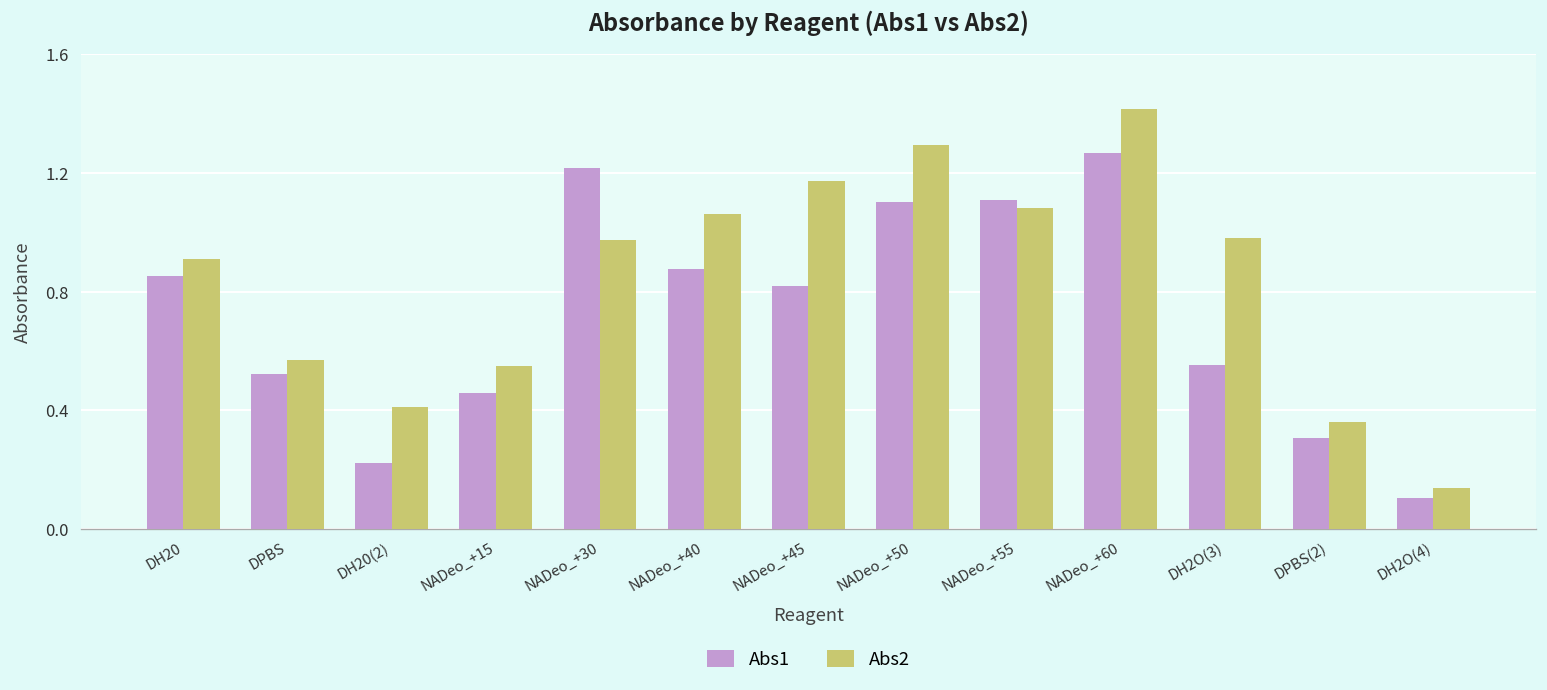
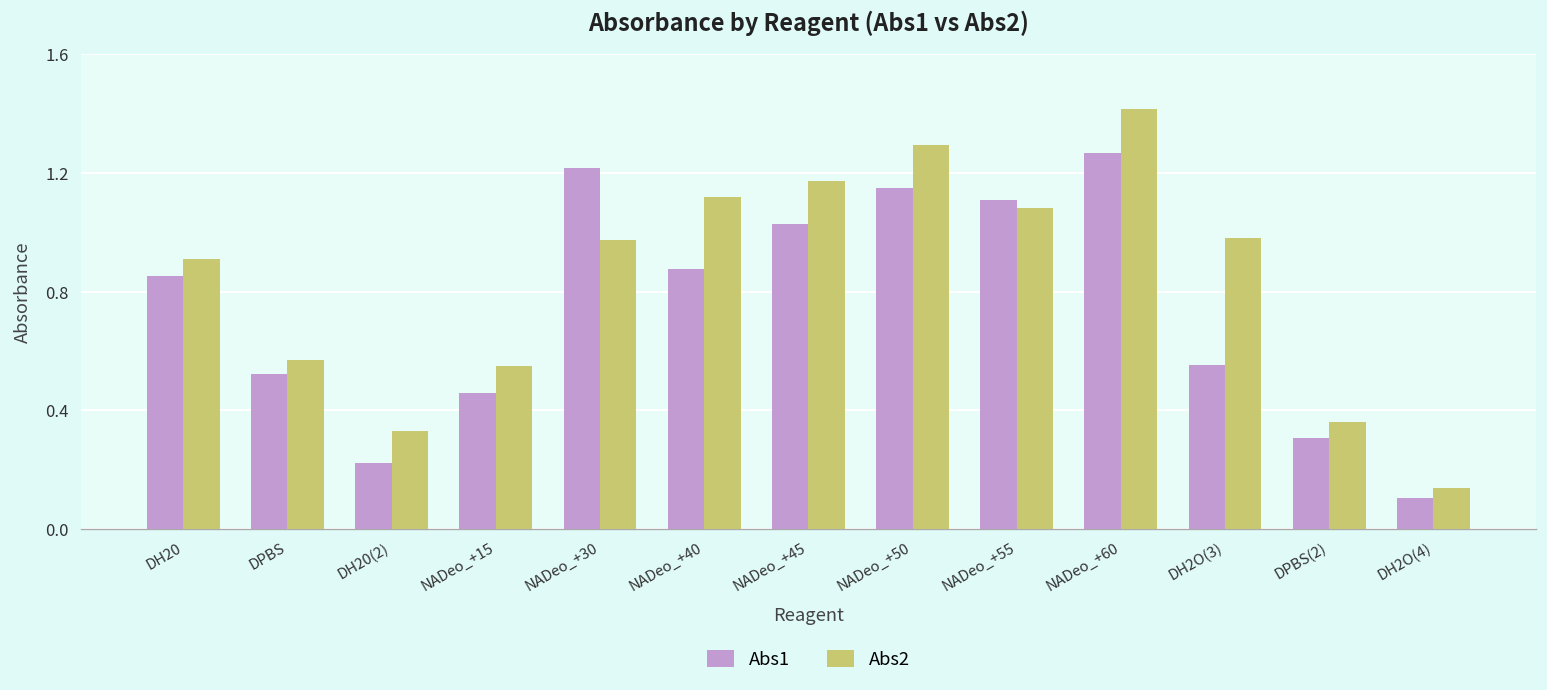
  {
    "Abs1": {
      "DH20": 0.85,
      "DPBS": 0.52,
      "DH20(2)": 0.22,
      "NADeo_+15": 0.46,
      "NADeo_+30": 1.22,
      "NADeo_+40": 0.88,
-     "NADeo_+45": 0.82,
-     "NADeo_+50": 1.10,
+     "NADeo_+45": 1.03,
+     "NADeo_+50": 1.15,
      "NADeo_+55": 1.11,
      "NADeo_+60": 1.27,
      "DH2O(3)": 0.55,
      "DPBS(2)": 0.31,
      "DH2O(4)": 0.10
    },
    "Abs2": {
      "DH20": 0.91,
      "DPBS": 0.57,
-     "DH20(2)": 0.41,
+     "DH20(2)": 0.33,
      "NADeo_+15": 0.55,
      "NADeo_+30": 0.98,
-     "NADeo_+40": 1.06,
+     "NADeo_+40": 1.12,
      "NADeo_+45": 1.17,
      "NADeo_+50": 1.29,
      "NADeo_+55": 1.08,
      "NADeo_+60": 1.41,
      "DH2O(3)": 0.98,
      "DPBS(2)": 0.36,
      "DH2O(4)": 0.14
    }
  }
